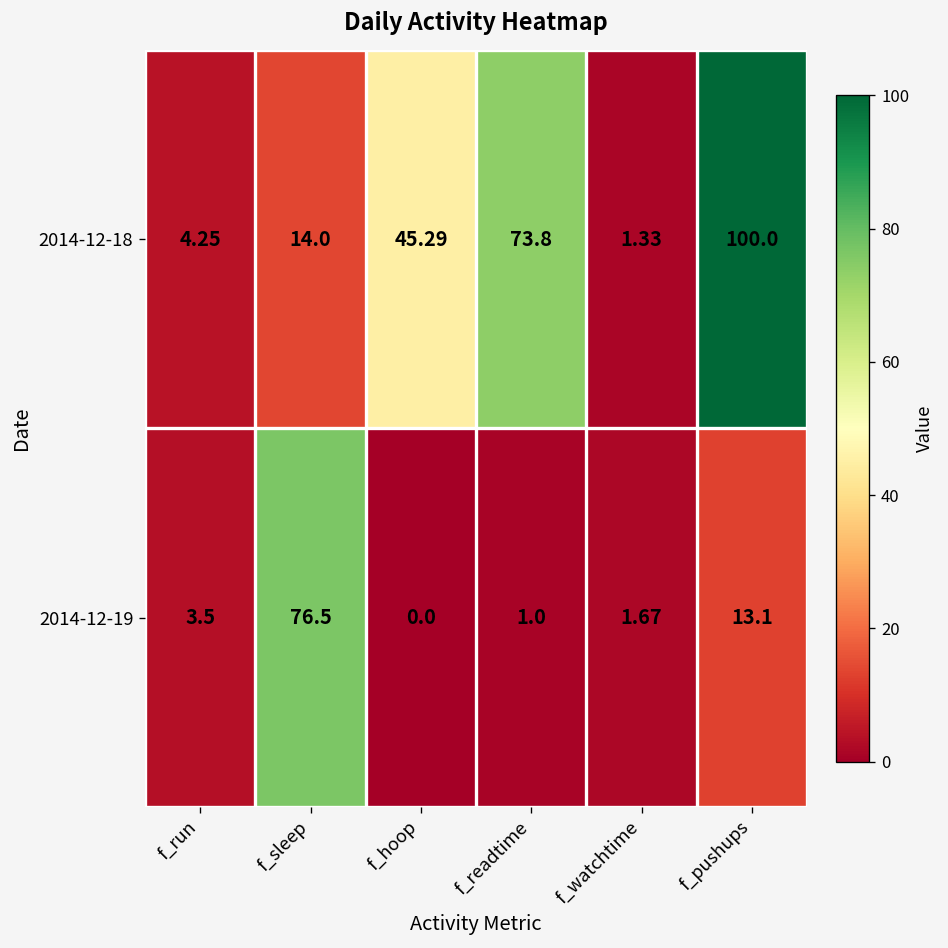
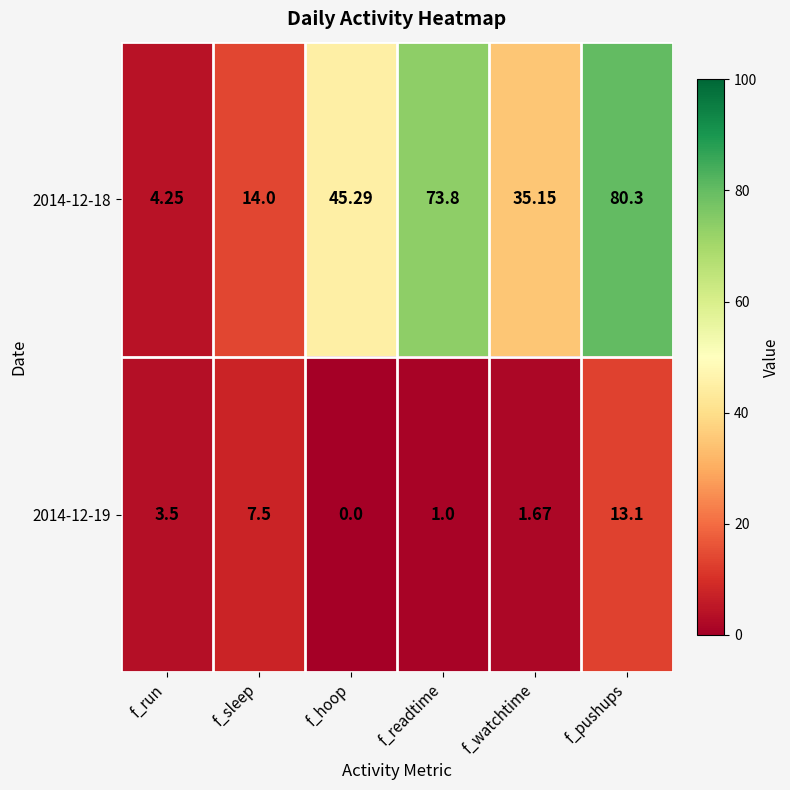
  {
    "2014-12-18": {
      "f_run": 4.25,
      "f_sleep": 14.0,
      "f_hoop": 45.29,
      "f_readtime": 73.8,
-     "f_watchtime": 1.33,
-     "f_pushups": 100.0
+     "f_watchtime": 35.15,
+     "f_pushups": 80.3
    },
    "2014-12-19": {
      "f_run": 3.5,
-     "f_sleep": 76.5,
+     "f_sleep": 7.5,
      "f_hoop": 0.0,
      "f_readtime": 1.0,
      "f_watchtime": 1.67,
      "f_pushups": 13.1
    }
  }
